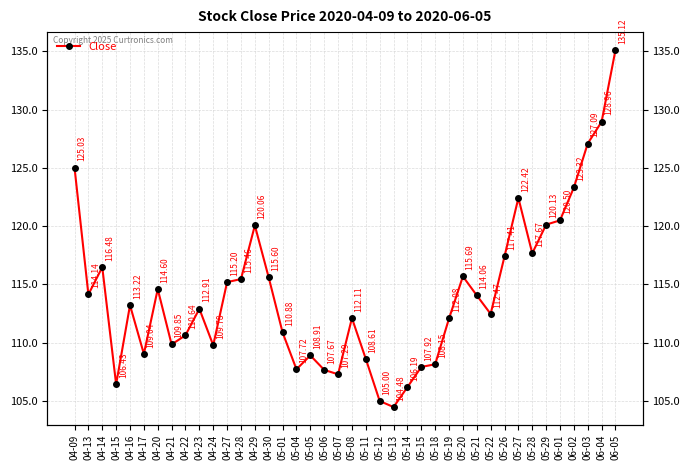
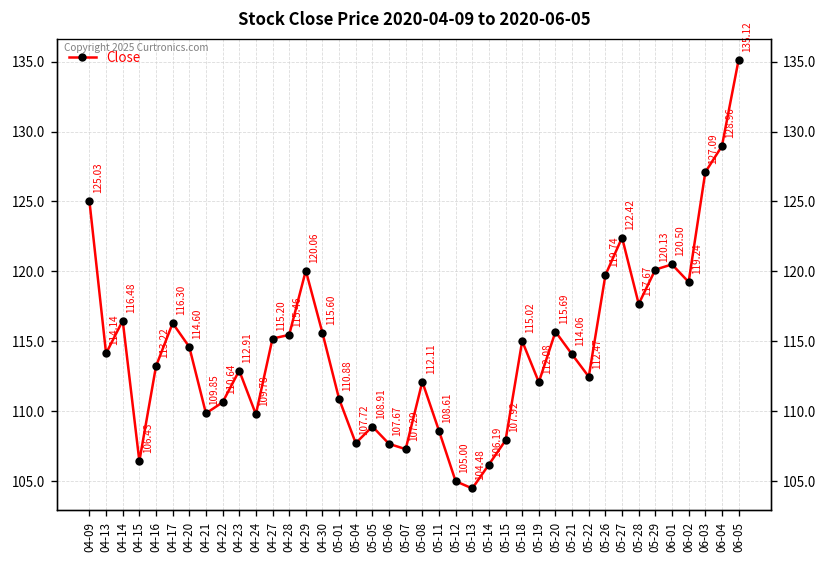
  {
    "04-09": 125.03,
    "04-13": 114.14,
    "04-14": 116.48,
    "04-15": 106.43,
    "04-16": 113.22,
-   "04-17": 109.04,
+   "04-17": 116.30,
    "04-20": 114.60,
    "04-21": 109.85,
    "04-22": 110.64,
    "04-23": 112.91,
    "04-24": 109.78,
    "04-27": 115.20,
    "04-28": 115.46,
    "04-29": 120.06,
    "04-30": 115.60,
    "05-01": 110.88,
    "05-04": 107.72,
    "05-05": 108.91,
    "05-06": 107.67,
    "05-07": 107.29,
    "05-08": 112.11,
    "05-11": 108.61,
    "05-12": 105.00,
    "05-13": 104.48,
    "05-14": 106.19,
    "05-15": 107.92,
-   "05-18": 108.15,
+   "05-18": 115.02,
    "05-19": 112.08,
    "05-20": 115.69,
    "05-21": 114.06,
    "05-22": 112.47,
-   "05-26": 117.41,
+   "05-26": 119.74,
    "05-27": 122.42,
    "05-28": 117.67,
    "05-29": 120.13,
    "06-01": 120.50,
-   "06-02": 123.32,
+   "06-02": 119.24,
    "06-03": 127.09,
    "06-04": 128.96,
    "06-05": 135.12
  }
